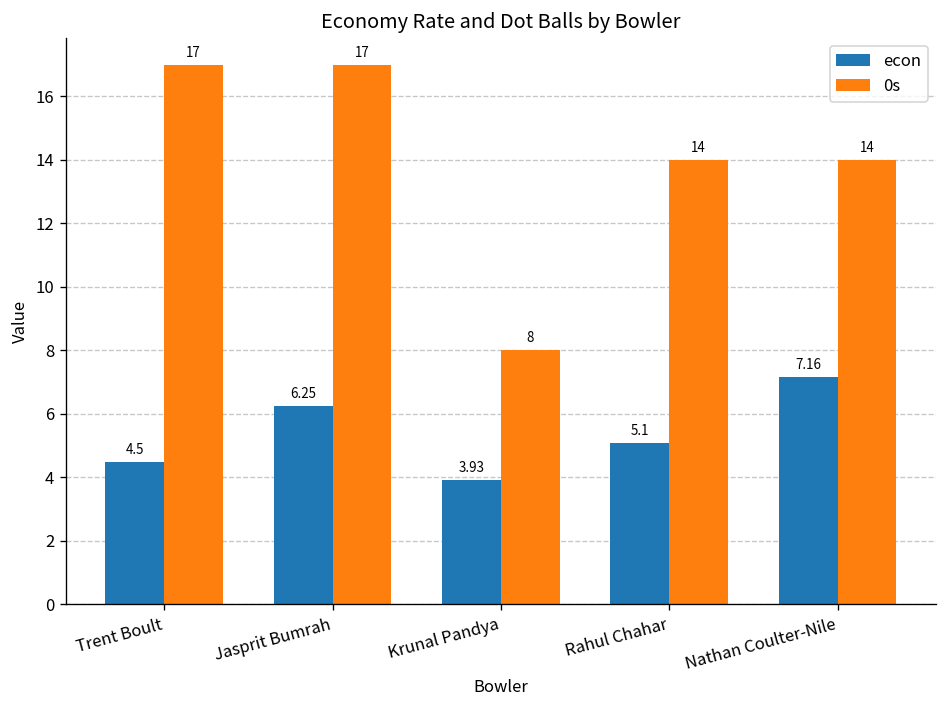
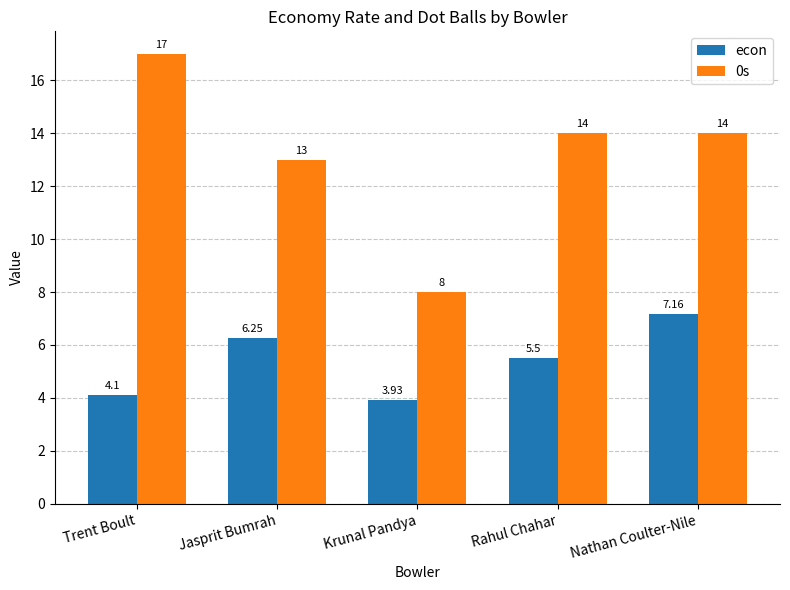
  {
    "econ": {
-     "Trent Boult": 4.5,
+     "Trent Boult": 4.1,
      "Jasprit Bumrah": 6.25,
      "Krunal Pandya": 3.93,
-     "Rahul Chahar": 5.1,
+     "Rahul Chahar": 5.5,
      "Nathan Coulter-Nile": 7.16
    },
    "0s": {
      "Trent Boult": 17,
-     "Jasprit Bumrah": 17,
+     "Jasprit Bumrah": 13,
      "Krunal Pandya": 8,
      "Rahul Chahar": 14,
      "Nathan Coulter-Nile": 14
    }
  }
